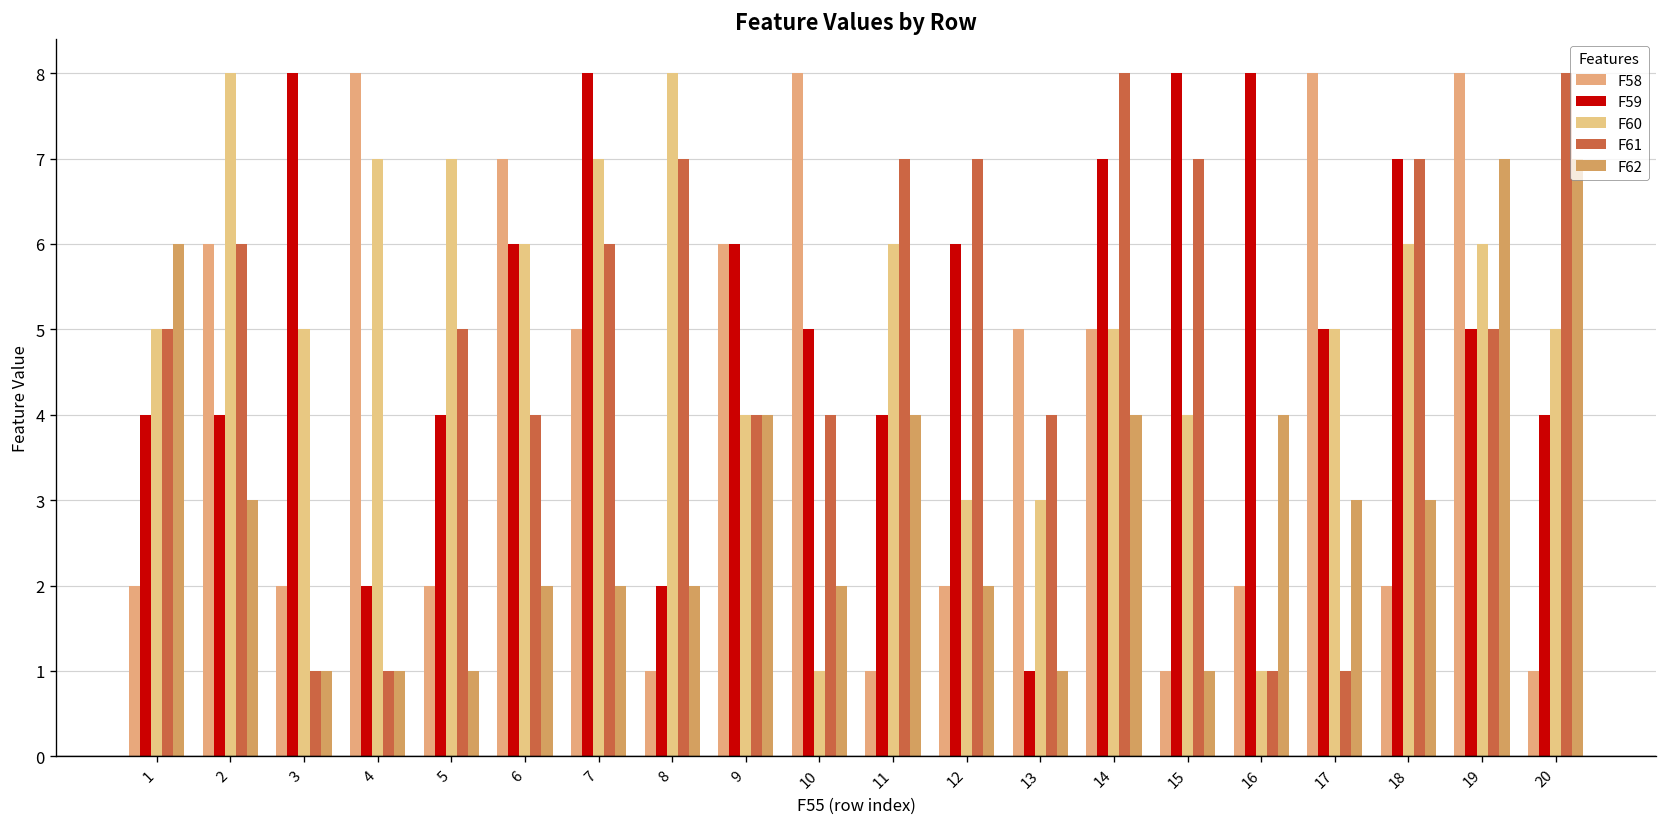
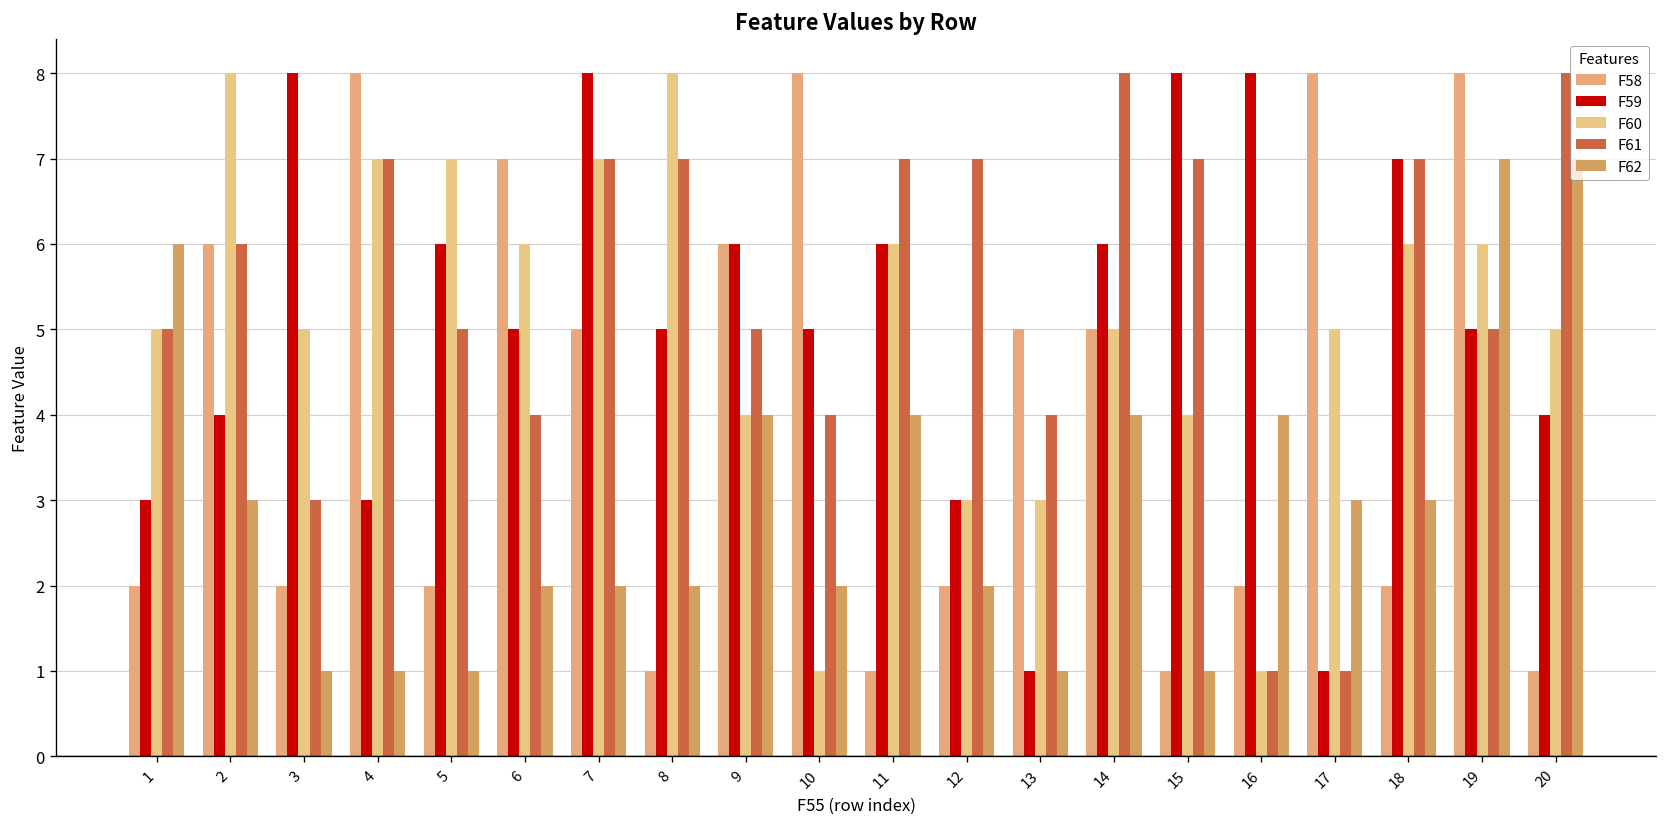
  {
    "F59": {
-     "1": 4,
+     "1": 3,
      "2": 4,
      "3": 8,
-     "4": 2,
-     "5": 4,
-     "6": 6,
+     "4": 3,
+     "5": 6,
+     "6": 5,
      "7": 8,
-     "8": 2,
+     "8": 5,
      "9": 6,
      "10": 5,
-     "11": 4,
-     "12": 6,
+     "11": 6,
+     "12": 3,
      "13": 1,
-     "14": 7,
+     "14": 6,
      "15": 8,
      "16": 8,
-     "17": 5,
+     "17": 1,
      "18": 7,
      "19": 5,
      "20": 4
    },
    "F61": {
      "1": 5,
      "2": 6,
-     "3": 1,
-     "4": 1,
+     "3": 3,
+     "4": 7,
      "5": 5,
      "6": 4,
-     "7": 6,
+     "7": 7,
      "8": 7,
-     "9": 4,
+     "9": 5,
      "10": 4,
      "11": 7,
      "12": 7,
      "13": 4,
      "14": 8,
      "15": 7,
      "16": 1,
      "17": 1,
      "18": 7,
      "19": 5,
      "20": 8
    }
  }
